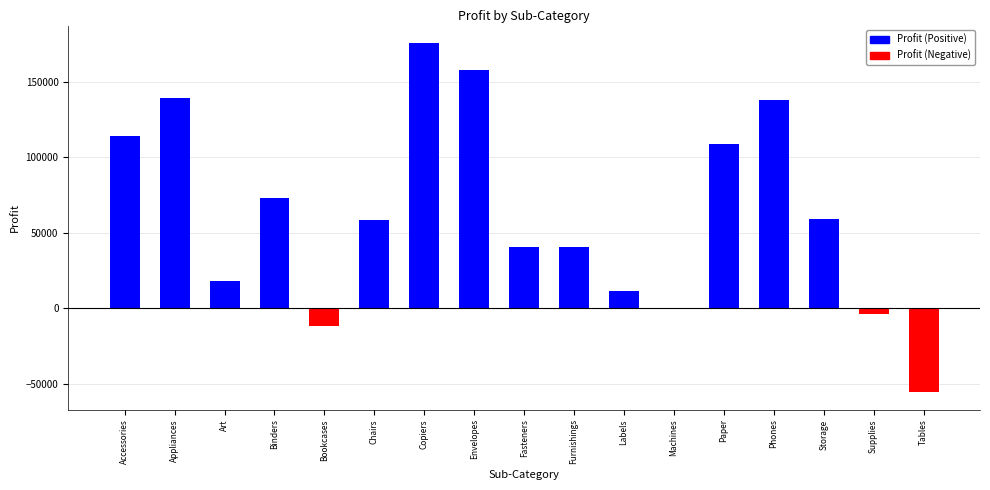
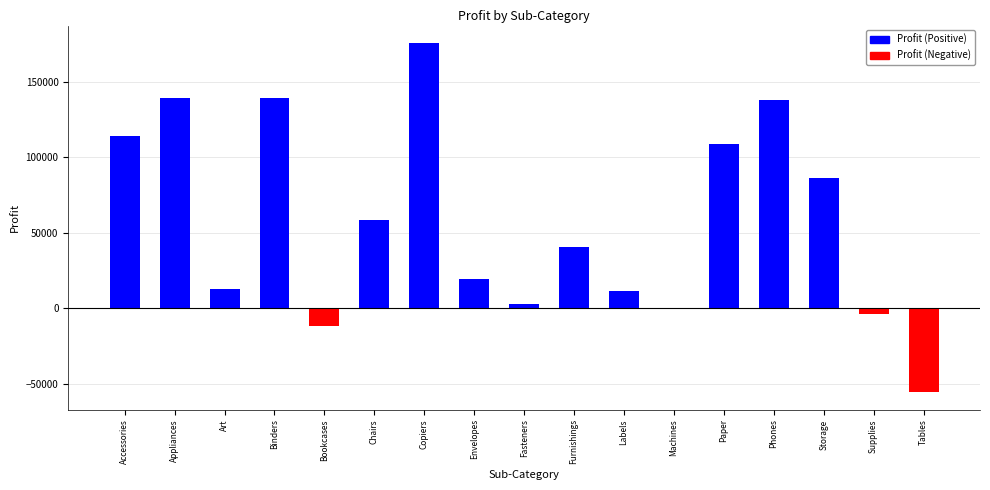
  {
    "Profit (Positive)": {
      "Accessories": 114000,
      "Appliances": 139000,
-     "Art": 18000,
-     "Binders": 73000,
+     "Art": 13000,
+     "Binders": 139000,
      "Bookcases": 0,
      "Chairs": 59000,
      "Copiers": 176000,
-     "Envelopes": 158000,
-     "Fasteners": 41000,
+     "Envelopes": 20000,
+     "Fasteners": 3000,
      "Furnishings": 40000,
      "Labels": 12000,
      "Paper": 108000,
      "Phones": 138000,
-     "Storage": 59000,
+     "Storage": 87000,
      "Supplies": 0,
      "Tables": 0
    },
    "Profit (Negative)": {
      "Accessories": 0,
      "Appliances": 0,
      "Art": 0,
      "Binders": 0,
      "Bookcases": -12000,
      "Chairs": 0,
      "Copiers": 0,
      "Envelopes": 0,
      "Fasteners": 0,
      "Furnishings": 0,
      "Labels": 0,
      "Machines": 0,
      "Paper": 0,
      "Phones": 0,
      "Storage": 0,
      "Supplies": -3000,
      "Tables": -55000
    }
  }
